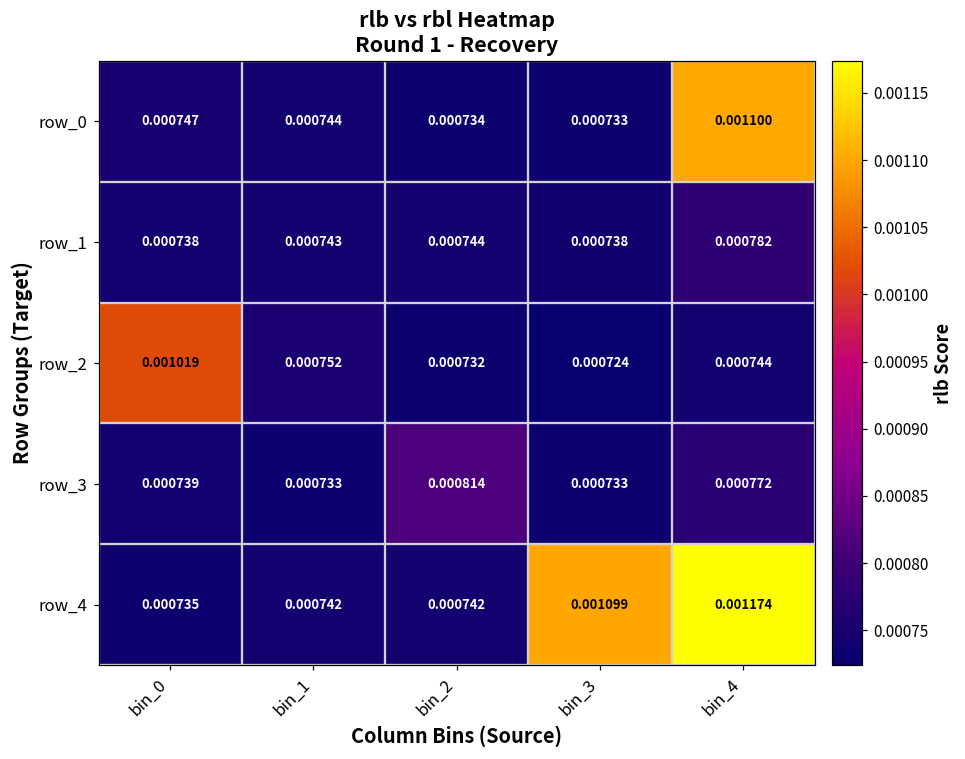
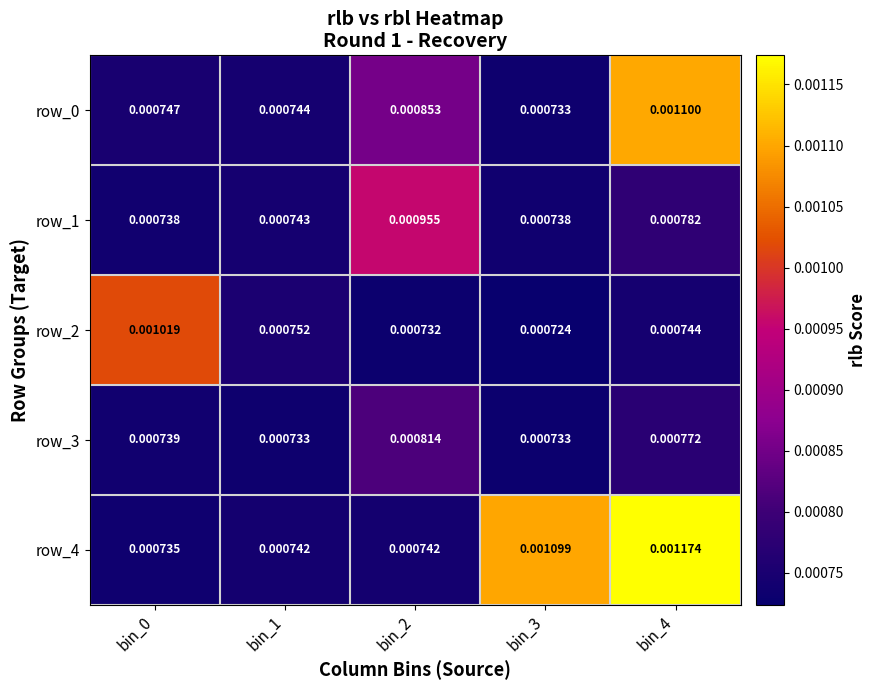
  {
    "row_0": {
      "bin_0": 0.000747,
      "bin_1": 0.000744,
-     "bin_2": 0.000734,
+     "bin_2": 0.000853,
      "bin_3": 0.000733,
      "bin_4": 0.001100
    },
    "row_1": {
      "bin_0": 0.000738,
      "bin_1": 0.000743,
-     "bin_2": 0.000744,
+     "bin_2": 0.000955,
      "bin_3": 0.000738,
      "bin_4": 0.000782
    },
    "row_2": {
      "bin_0": 0.001019,
      "bin_1": 0.000752,
      "bin_2": 0.000732,
      "bin_3": 0.000724,
      "bin_4": 0.000744
    },
    "row_3": {
      "bin_0": 0.000739,
      "bin_1": 0.000733,
      "bin_2": 0.000814,
      "bin_3": 0.000733,
      "bin_4": 0.000772
    },
    "row_4": {
      "bin_0": 0.000735,
      "bin_1": 0.000742,
      "bin_2": 0.000742,
      "bin_3": 0.001099,
      "bin_4": 0.001174
    }
  }
